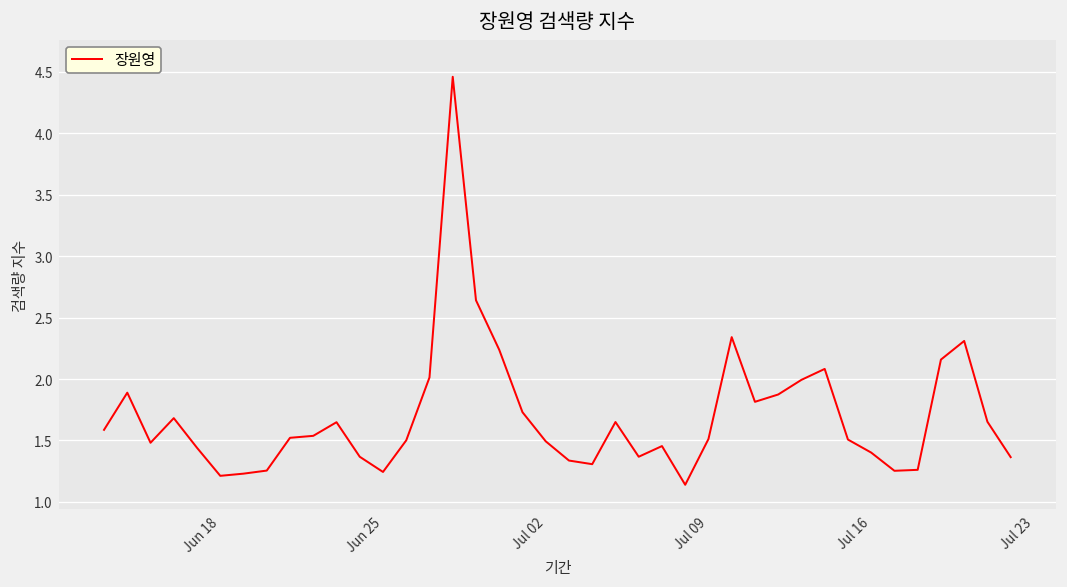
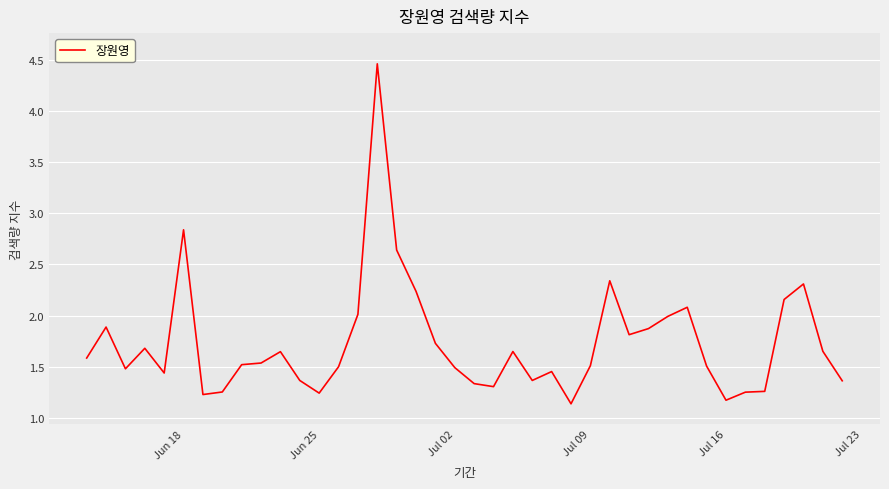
  {
-   "Jun 18": 1.21,
+   "Jun 18": 2.84,
    "Jun 25": 1.24,
    "Jul 02": 1.49,
    "Jul 09": 1.51,
-   "Jul 16": 1.40
+   "Jul 16": 1.17
  }
